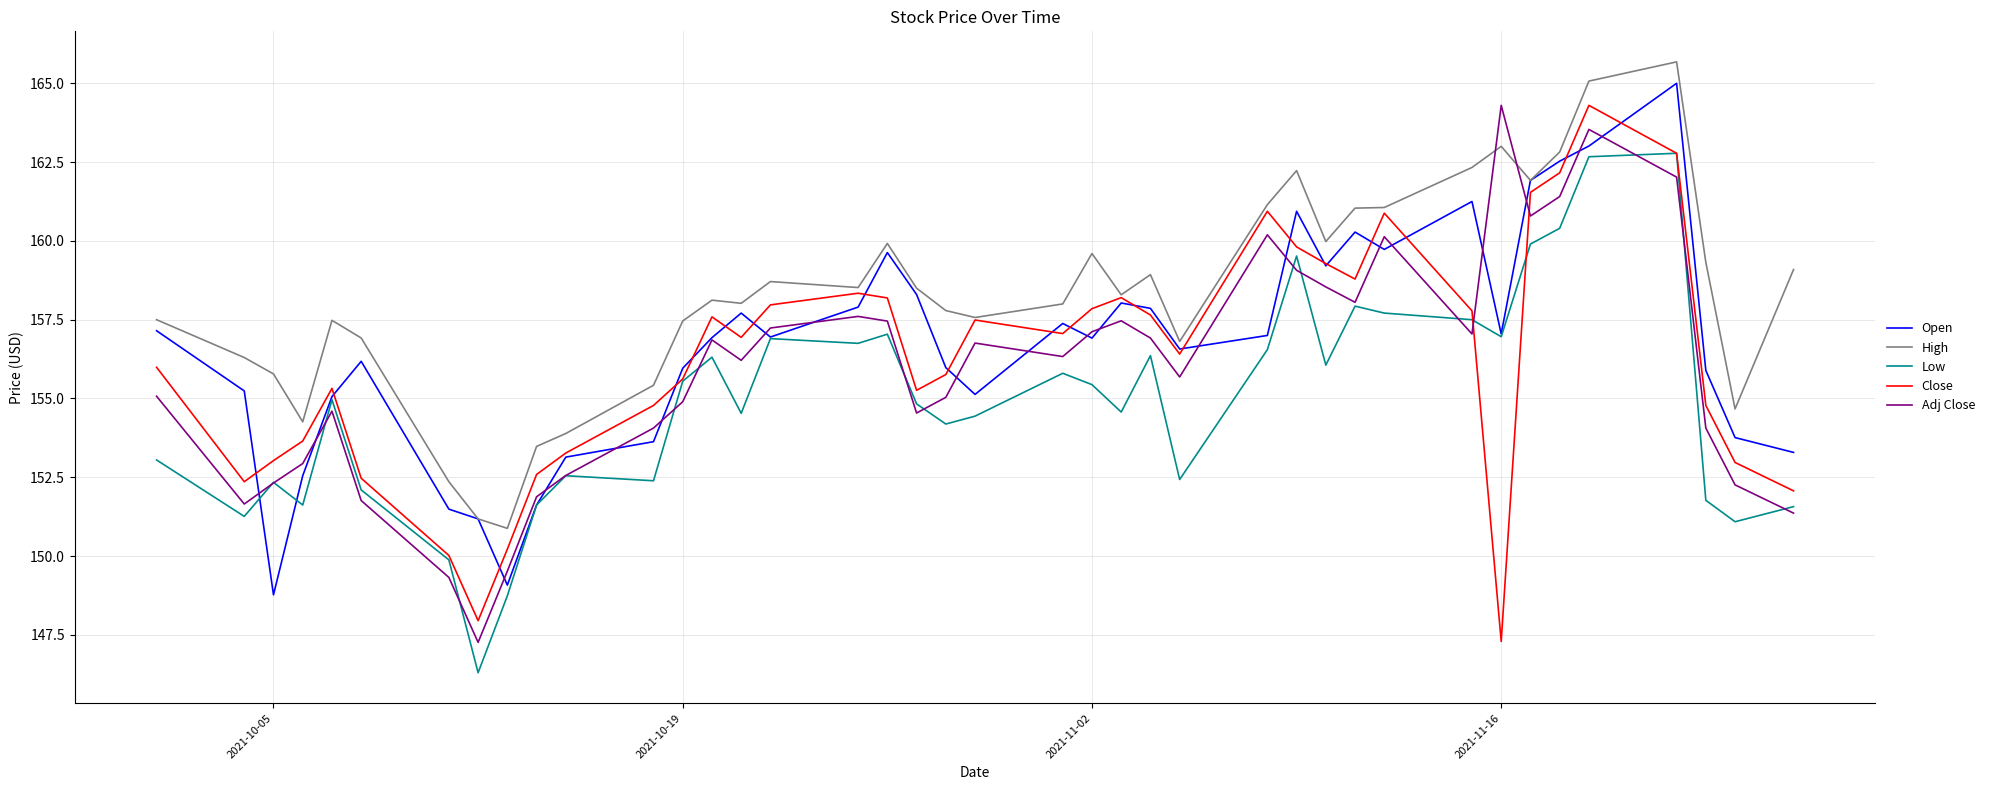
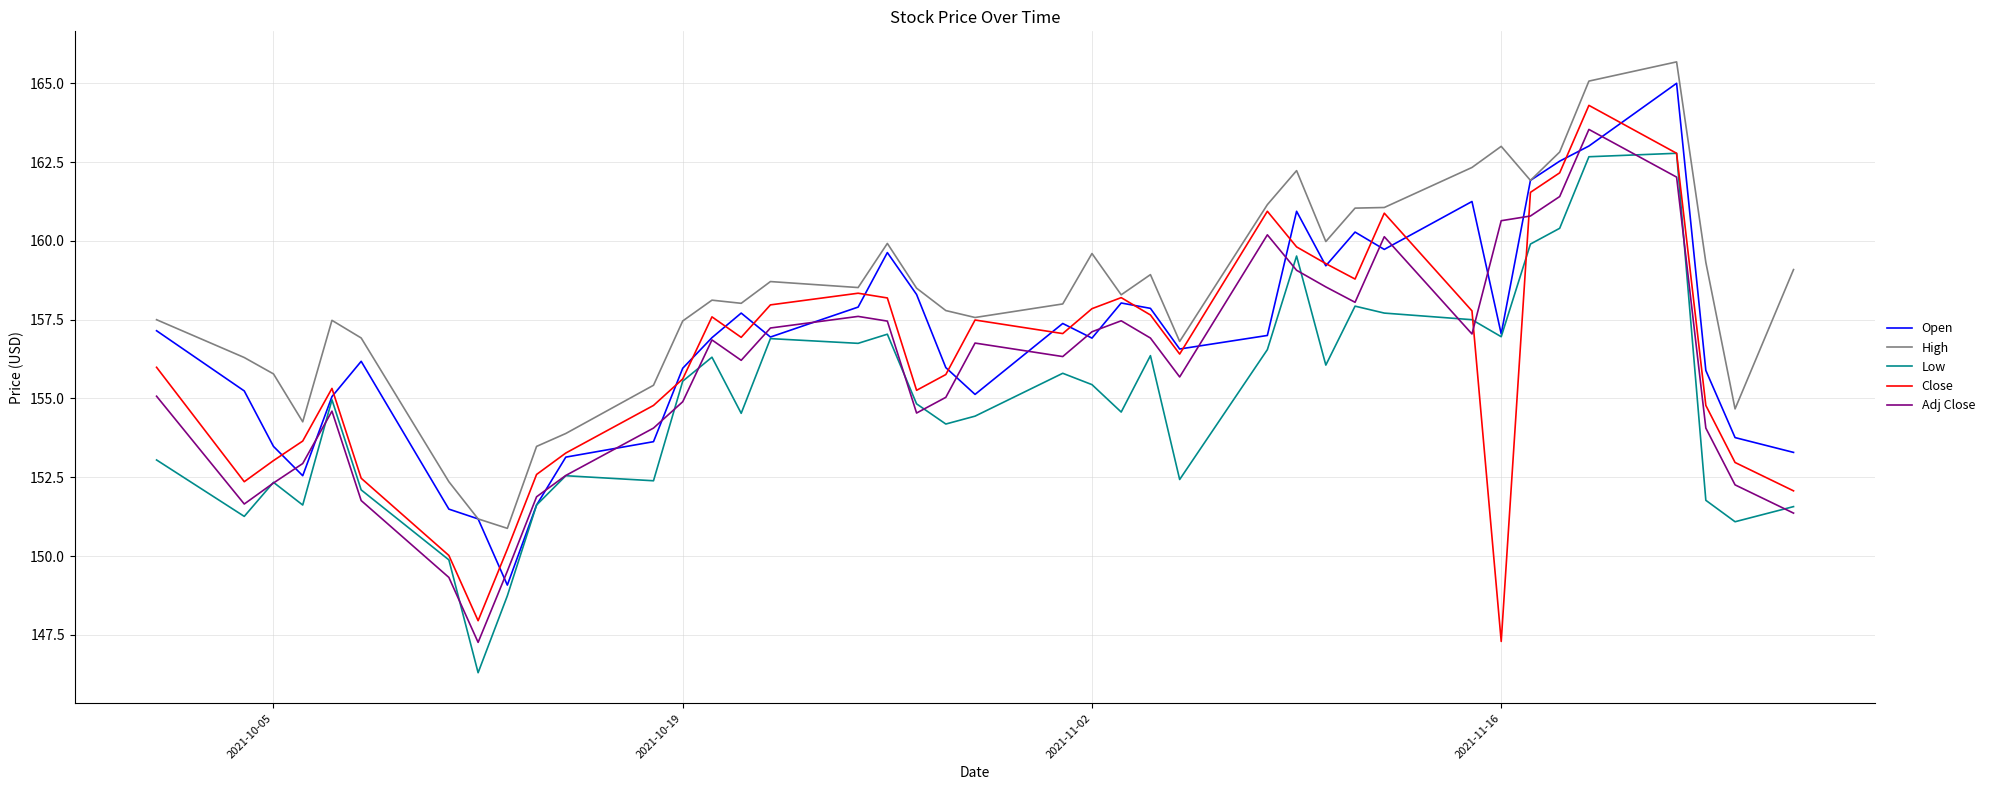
  {
    "Open": {
-     "2021-10-05": 148.8,
+     "2021-10-05": 153.5,
      "2021-10-19": 156.0,
      "2021-11-02": 156.9,
      "2021-11-16": 157.1
    },
    "High": {
      "2021-10-05": 155.8,
      "2021-10-19": 157.5,
      "2021-11-02": 159.6,
      "2021-11-16": 163.0
    },
    "Low": {
      "2021-11-02": 155.4,
      "2021-11-16": 157.0
    },
    "Close": {
      "2021-10-05": 153.0,
      "2021-11-02": 157.9,
      "2021-11-16": 147.3
    },
    "Adj Close": {
      "2021-10-19": 154.9,
      "2021-11-02": 157.1,
-     "2021-11-16": 164.3
+     "2021-11-16": 160.6
    }
  }
